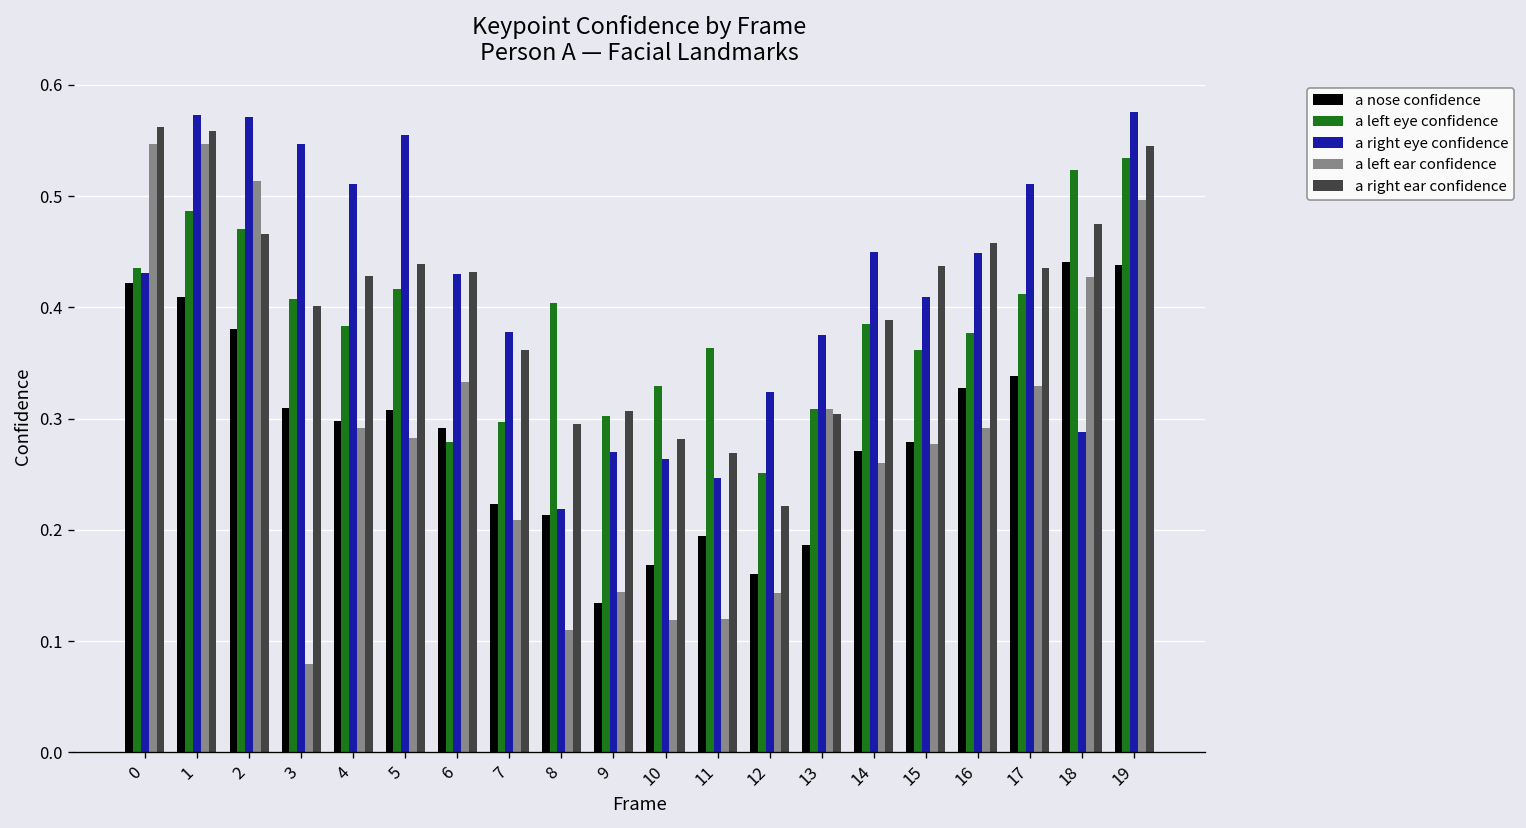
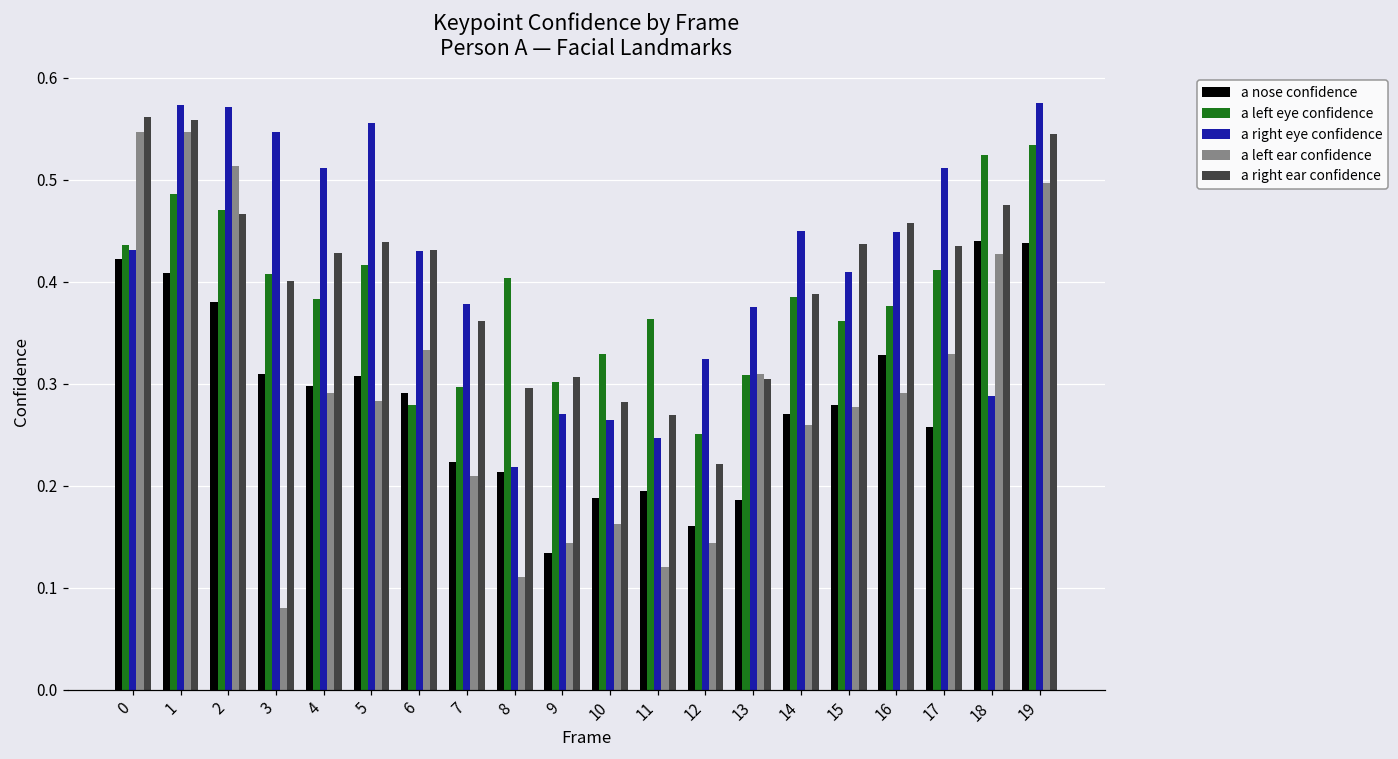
  {
    "a nose confidence": {
      "0": 0.42,
      "1": 0.41,
      "2": 0.38,
      "3": 0.31,
      "4": 0.30,
      "5": 0.31,
      "6": 0.29,
      "7": 0.22,
      "8": 0.21,
      "9": 0.13,
-     "10": 0.17,
+     "10": 0.19,
      "11": 0.19,
      "12": 0.16,
      "13": 0.19,
      "14": 0.27,
      "15": 0.28,
      "16": 0.33,
-     "17": 0.34,
+     "17": 0.26,
      "18": 0.44,
      "19": 0.44
    },
    "a left eye confidence": {
      "0": 0.44,
      "1": 0.49,
      "2": 0.47,
      "3": 0.41,
      "4": 0.38,
      "5": 0.42,
      "6": 0.28,
      "7": 0.30,
      "8": 0.40,
      "9": 0.30,
      "10": 0.33,
      "11": 0.36,
      "12": 0.25,
      "13": 0.31,
      "14": 0.38,
      "15": 0.36,
      "16": 0.38,
      "17": 0.41,
      "18": 0.52,
      "19": 0.53
    },
    "a right eye confidence": {
      "0": 0.43,
      "1": 0.57,
      "2": 0.57,
      "3": 0.55,
      "4": 0.51,
      "5": 0.56,
      "6": 0.43,
      "7": 0.38,
      "8": 0.22,
      "9": 0.27,
      "10": 0.26,
      "11": 0.25,
      "12": 0.32,
      "13": 0.38,
      "14": 0.45,
      "15": 0.41,
      "16": 0.45,
      "17": 0.51,
      "18": 0.29,
      "19": 0.58
    },
    "a left ear confidence": {
      "0": 0.55,
      "1": 0.55,
      "2": 0.51,
      "3": 0.08,
      "4": 0.29,
      "5": 0.28,
      "6": 0.33,
      "7": 0.21,
      "8": 0.11,
      "9": 0.14,
-     "10": 0.12,
+     "10": 0.16,
      "11": 0.12,
      "12": 0.14,
      "13": 0.31,
      "14": 0.26,
      "15": 0.28,
      "16": 0.29,
      "17": 0.33,
      "18": 0.43,
      "19": 0.50
    },
    "a right ear confidence": {
      "0": 0.56,
      "1": 0.56,
      "2": 0.47,
      "3": 0.40,
      "4": 0.43,
      "5": 0.44,
      "6": 0.43,
      "7": 0.36,
      "8": 0.30,
      "9": 0.31,
      "10": 0.28,
      "11": 0.27,
      "12": 0.22,
      "13": 0.30,
      "14": 0.39,
      "15": 0.44,
      "16": 0.46,
      "17": 0.44,
      "18": 0.48,
      "19": 0.55
    }
  }
